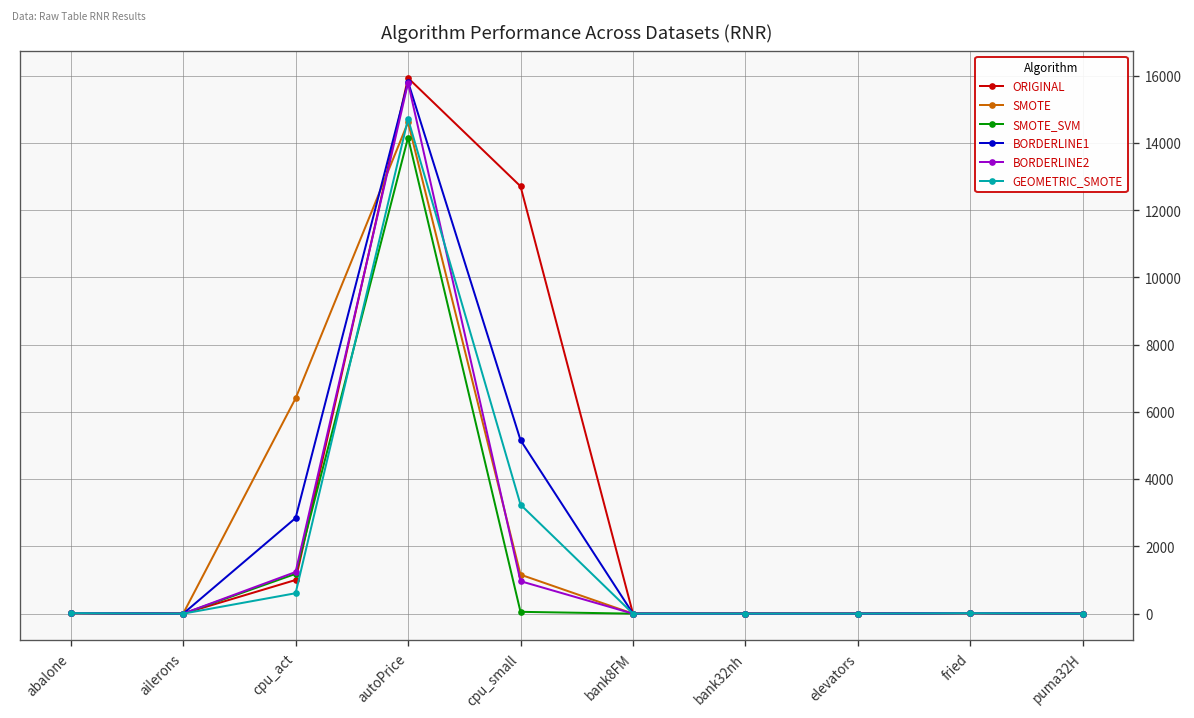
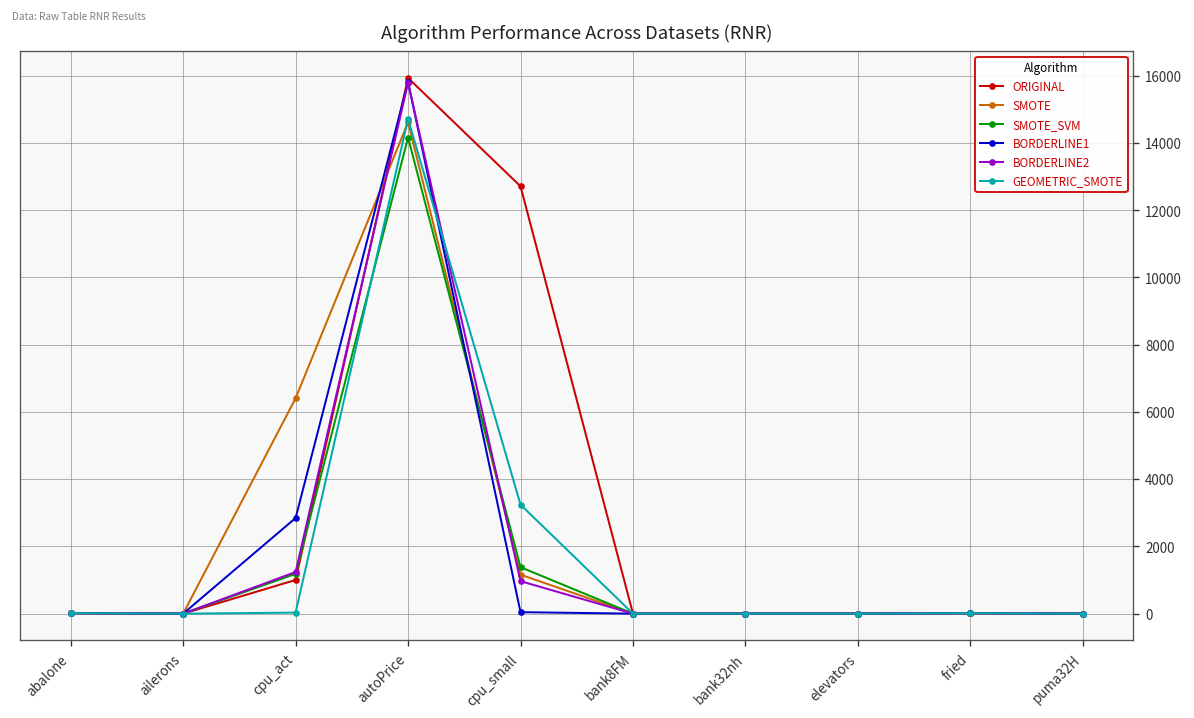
  {
    "ORIGINAL": {
      "cpu_act": 1000,
      "autoPrice": 15900,
      "cpu_small": 12700
    },
    "SMOTE": {
      "cpu_act": 6400,
      "autoPrice": 14600,
      "cpu_small": 1200
    },
    "SMOTE_SVM": {
      "autoPrice": 14200,
-     "cpu_small": 100
+     "cpu_small": 1400
    },
    "BORDERLINE1": {
      "cpu_act": 2800,
-     "cpu_small": 5200
+     "cpu_small": 0
    },
    "BORDERLINE2": {
      "cpu_small": 1000
    },
    "GEOMETRIC_SMOTE": {
-     "cpu_act": 600,
+     "cpu_act": 0,
      "autoPrice": 14700,
      "cpu_small": 3200
    }
  }
